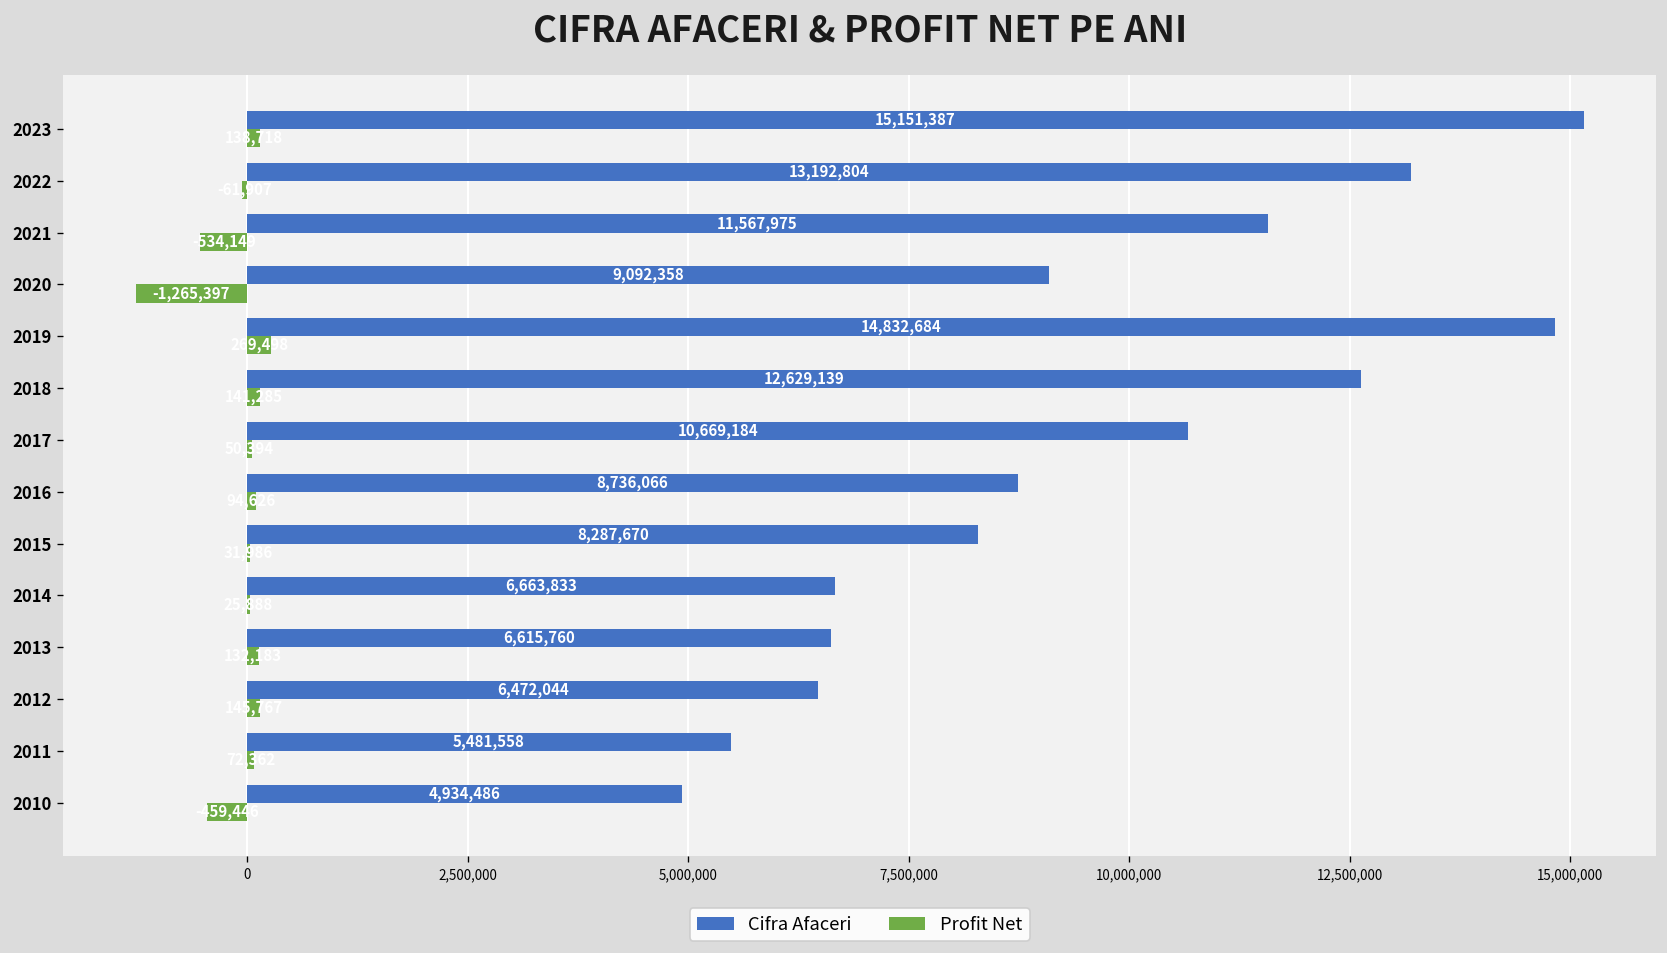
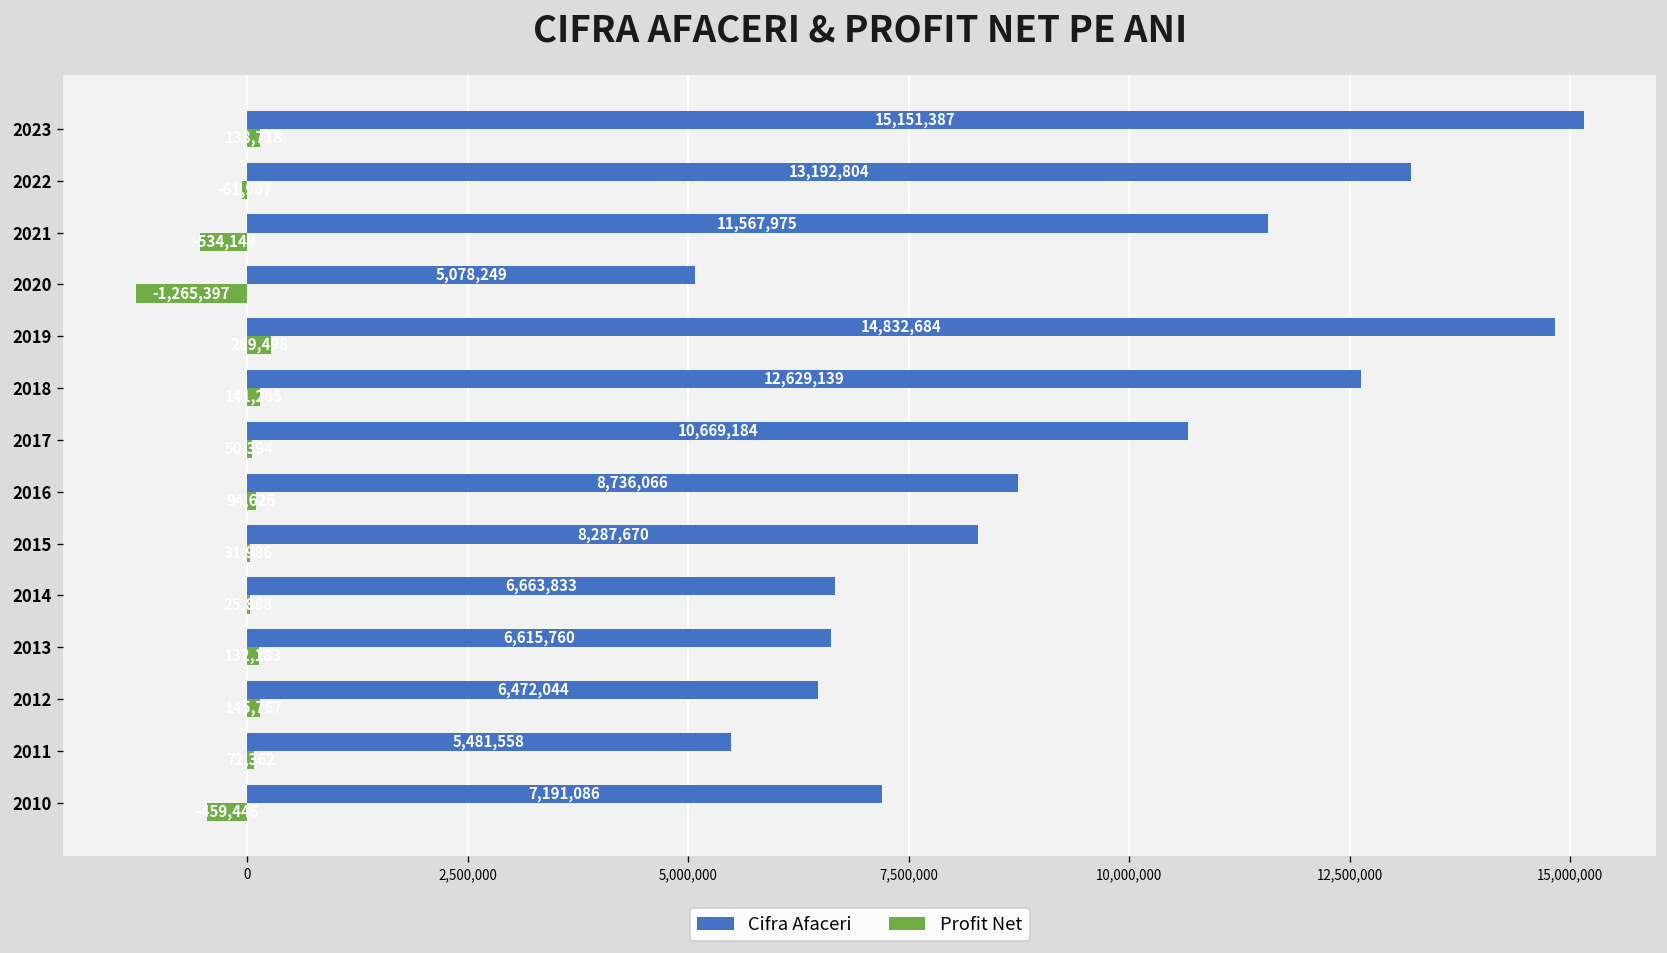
  {
    "Cifra Afaceri": {
      "2023": "15,151,387",
      "2022": "13,192,804",
      "2021": "11,567,975",
-     "2020": "9,092,358",
+     "2020": "5,078,249",
      "2019": "14,832,684",
      "2018": "12,629,139",
      "2017": "10,669,184",
      "2016": "8,736,066",
      "2015": "8,287,670",
      "2014": "6,663,833",
      "2013": "6,615,760",
      "2012": "6,472,044",
      "2011": "5,481,558",
-     "2010": "4,934,486"
+     "2010": "7,191,086"
    },
    "Profit Net": {
      "2021": "-534,149",
      "2020": "-1,265,397",
      "2010": "-459,446"
    }
  }
